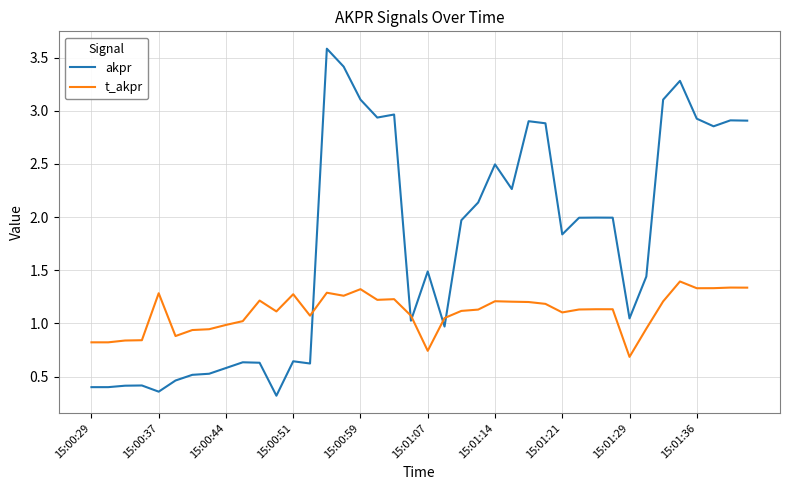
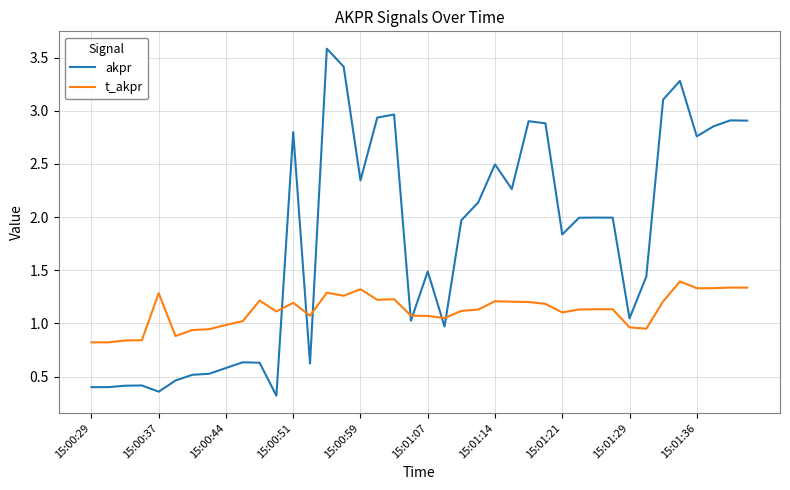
  {
    "akpr": {
      "15:00:29": 0.40,
      "15:00:37": 0.36,
      "15:00:44": 0.58,
-     "15:00:51": 0.64,
-     "15:00:59": 3.11,
+     "15:00:51": 2.80,
+     "15:00:59": 2.35,
      "15:01:07": 1.49,
      "15:01:14": 2.50,
      "15:01:21": 1.84,
      "15:01:29": 1.05,
-     "15:01:36": 2.93
+     "15:01:36": 2.76
    },
    "t_akpr": {
      "15:00:29": 0.82,
      "15:00:37": 1.28,
      "15:00:44": 0.99,
-     "15:00:51": 1.27,
+     "15:00:51": 1.19,
      "15:00:59": 1.32,
-     "15:01:07": 0.74,
+     "15:01:07": 1.07,
      "15:01:14": 1.21,
      "15:01:21": 1.10,
-     "15:01:29": 0.69,
+     "15:01:29": 0.96,
      "15:01:36": 1.33
    }
  }
